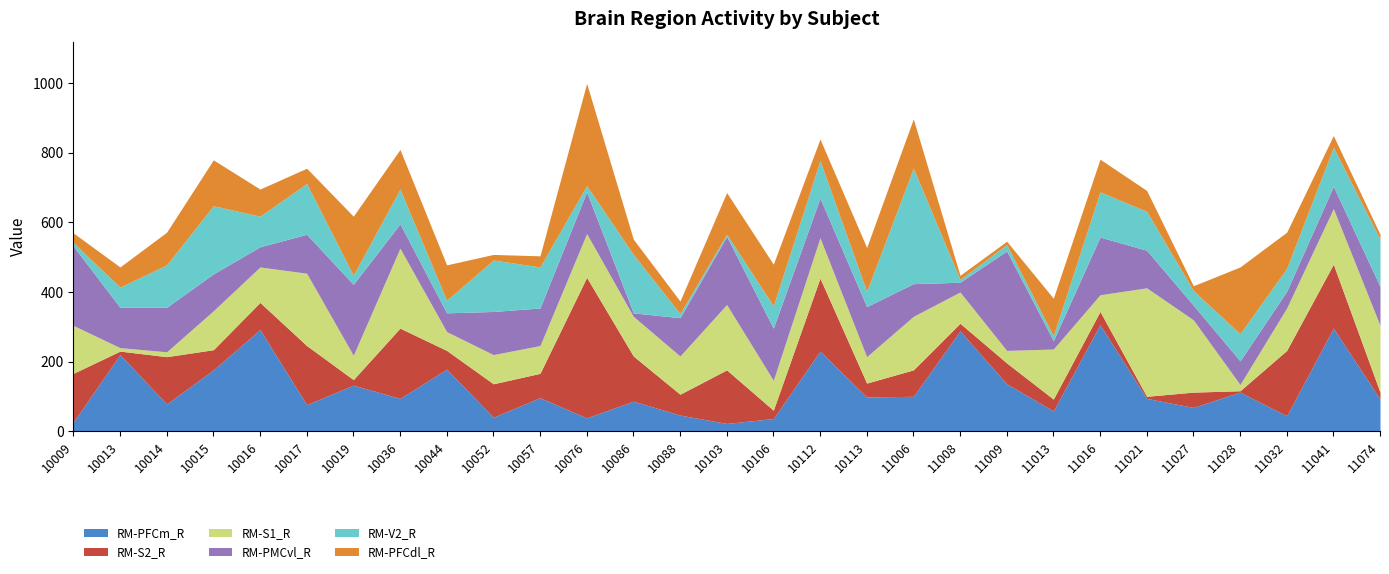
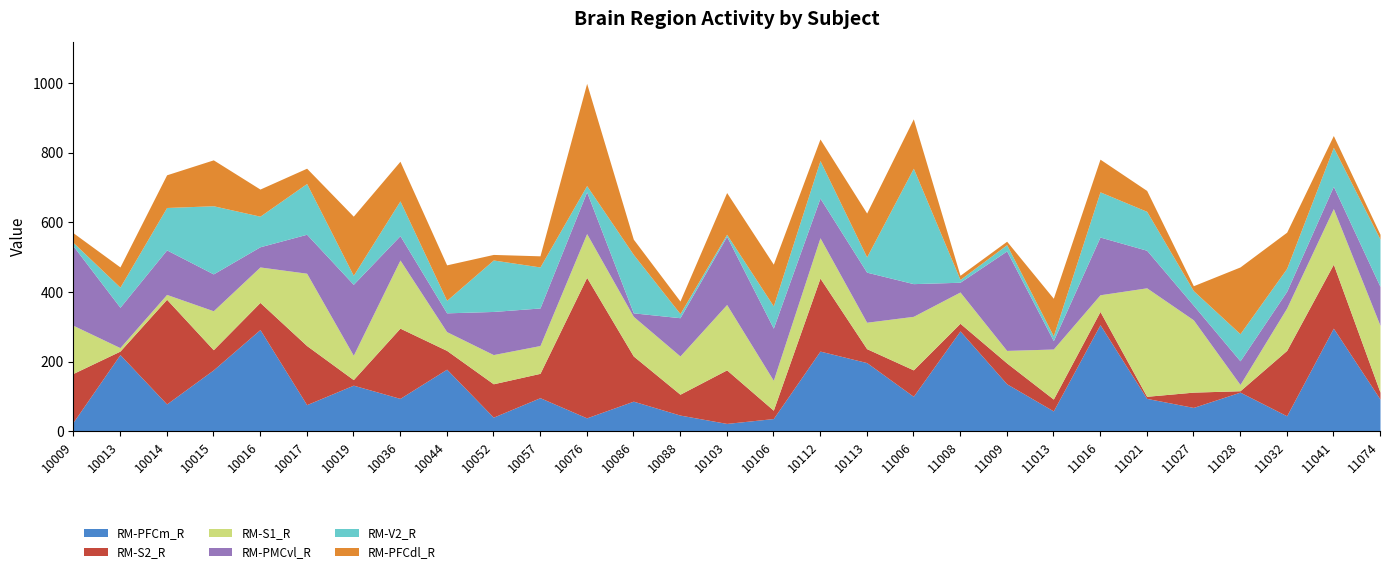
  {
    "RM-PFCm_R": {
      "10009": 30,
      "10013": 220,
      "10014": 80,
      "10015": 180,
      "10016": 290,
      "10017": 80,
      "10019": 130,
      "10036": 90,
      "10044": 180,
      "10052": 40,
      "10057": 100,
      "10076": 40,
      "10086": 90,
      "10088": 50,
      "10103": 20,
      "10106": 40,
      "10112": 230,
-     "10113": 100,
+     "10113": 200,
      "11006": 100,
      "11008": 290,
      "11009": 140,
      "11013": 60,
      "11016": 310,
      "11027": 70,
      "11032": 40,
      "11041": 300,
      "11074": 90
    },
    "RM-S2_R": {
      "10009": 140,
      "10013": 10,
-     "10014": 140,
+     "10014": 300,
      "10015": 60,
      "10016": 80,
      "10017": 170,
      "10019": 20,
      "10036": 200,
      "10044": 50,
      "10052": 100,
      "10057": 70,
      "10076": 400,
      "10086": 130,
      "10088": 60,
      "10103": 150,
      "10106": 20,
      "10112": 210,
      "10113": 40,
      "11006": 80,
      "11008": 20,
      "11009": 60,
      "11013": 30,
      "11016": 40,
      "11027": 40,
      "11032": 190,
      "11041": 180,
      "11074": 20
    },
    "RM-S1_R": {
      "10009": 140,
      "10013": 10,
      "10014": 10,
      "10015": 110,
      "10016": 100,
      "10017": 210,
      "10019": 70,
-     "10036": 230,
+     "10036": 200,
      "10044": 50,
      "10052": 80,
      "10057": 80,
      "10076": 130,
      "10086": 110,
      "10088": 110,
      "10103": 190,
      "10106": 90,
      "10112": 120,
      "10113": 80,
      "11006": 150,
      "11008": 90,
      "11009": 40,
      "11013": 140,
      "11016": 50,
      "11021": 310,
      "11027": 210,
      "11028": 20,
      "11032": 120,
      "11041": 160,
      "11074": 190
    },
    "RM-PMCvl_R": {
      "10009": 230,
      "10013": 120,
      "10014": 130,
      "10015": 110,
      "10016": 60,
      "10017": 110,
      "10019": 200,
      "10036": 70,
      "10044": 50,
      "10052": 120,
      "10057": 110,
      "10076": 120,
      "10086": 10,
      "10088": 110,
      "10106": 150,
      "10112": 110,
      "10113": 140,
      "11006": 90,
      "11008": 30,
      "11009": 290,
      "11013": 20,
      "11016": 170,
      "11021": 110,
      "11027": 40,
      "11028": 70,
      "11032": 50,
      "11041": 60,
      "11074": 110
    },
    "RM-V2_R": {
      "10009": 10,
      "10013": 60,
      "10014": 120,
      "10015": 200,
      "10016": 90,
      "10017": 150,
      "10019": 30,
      "10036": 100,
      "10044": 40,
      "10052": 150,
      "10057": 120,
      "10076": 20,
      "10086": 170,
      "10088": 10,
      "10106": 60,
      "10112": 110,
      "10113": 40,
      "11006": 330,
      "11008": 10,
      "11009": 20,
      "11013": 10,
      "11016": 130,
      "11021": 110,
      "11027": 40,
      "11028": 80,
      "11032": 70,
      "11041": 110,
      "11074": 140
    },
    "RM-PFCdl_R": {
      "10009": 30,
      "10013": 60,
      "10014": 90,
      "10015": 130,
      "10016": 80,
      "10017": 40,
      "10019": 170,
      "10036": 110,
      "10044": 100,
      "10052": 20,
      "10057": 30,
      "10076": 290,
      "10086": 40,
      "10088": 40,
      "10103": 120,
      "10106": 120,
      "10112": 60,
      "10113": 130,
      "11006": 140,
      "11008": 10,
      "11009": 10,
      "11013": 110,
      "11016": 90,
      "11021": 60,
      "11027": 10,
      "11028": 190,
      "11032": 100,
      "11041": 30,
      "11074": 10
    }
  }
